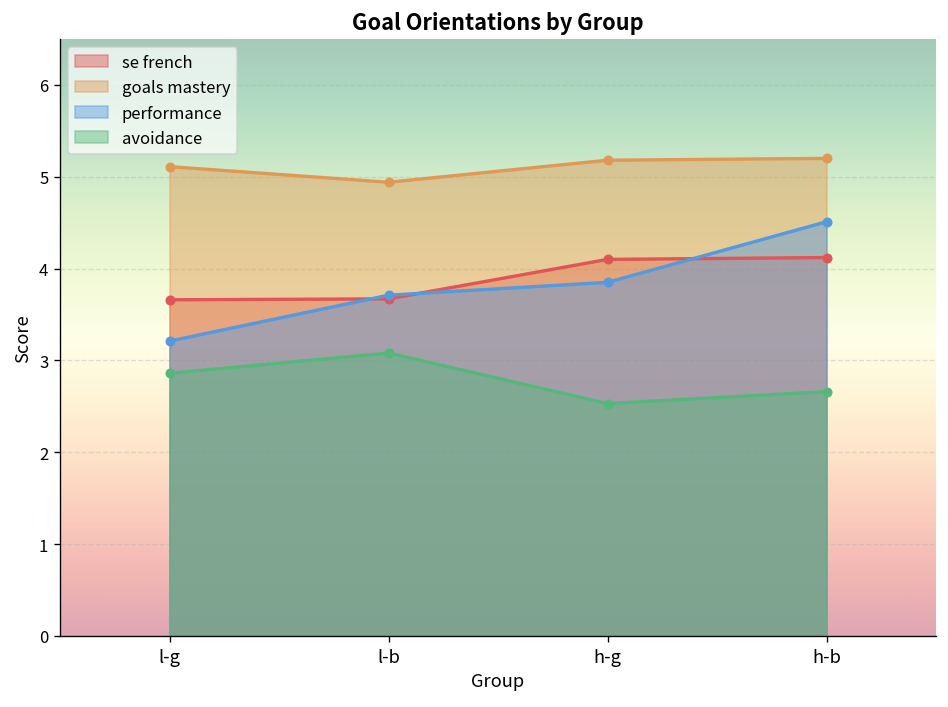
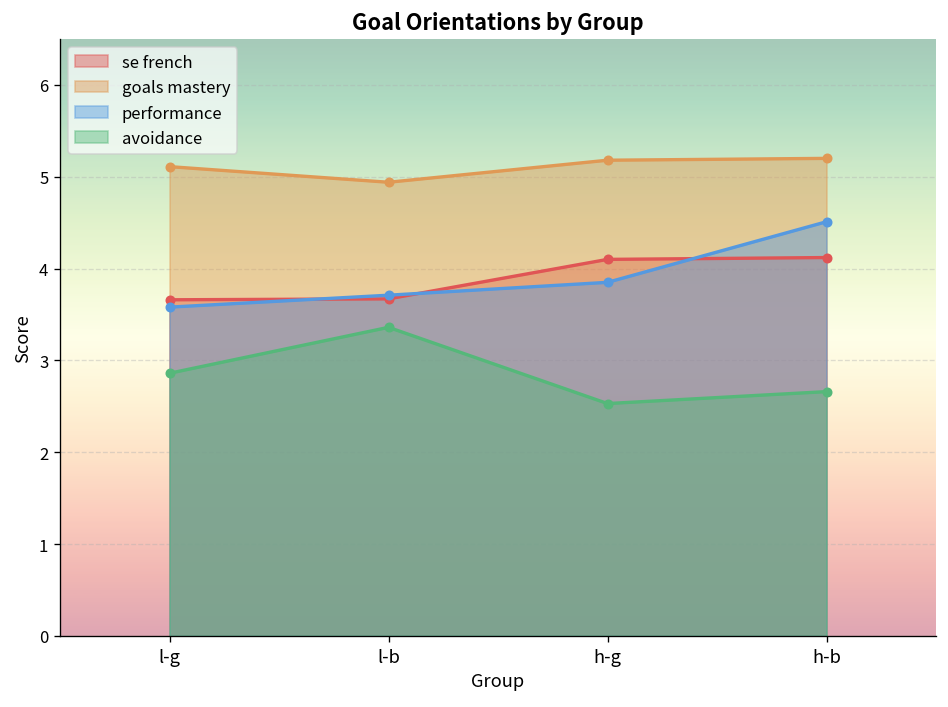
  {
    "performance": {
-     "l-g": 3.2,
+     "l-g": 3.6,
      "l-b": 3.7,
      "h-g": 3.9,
      "h-b": 4.5
    },
    "avoidance": {
      "l-g": 2.9,
-     "l-b": 3.1,
+     "l-b": 3.4,
      "h-g": 2.5,
      "h-b": 2.7
    }
  }
